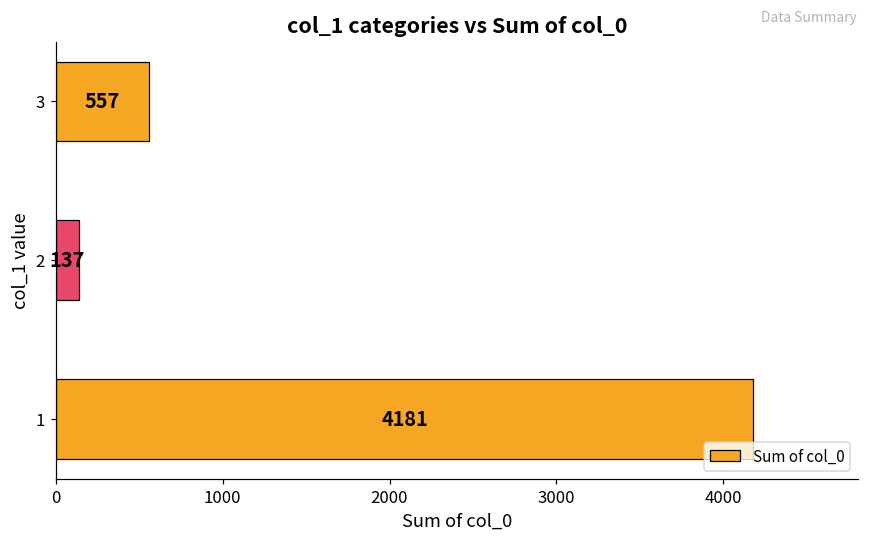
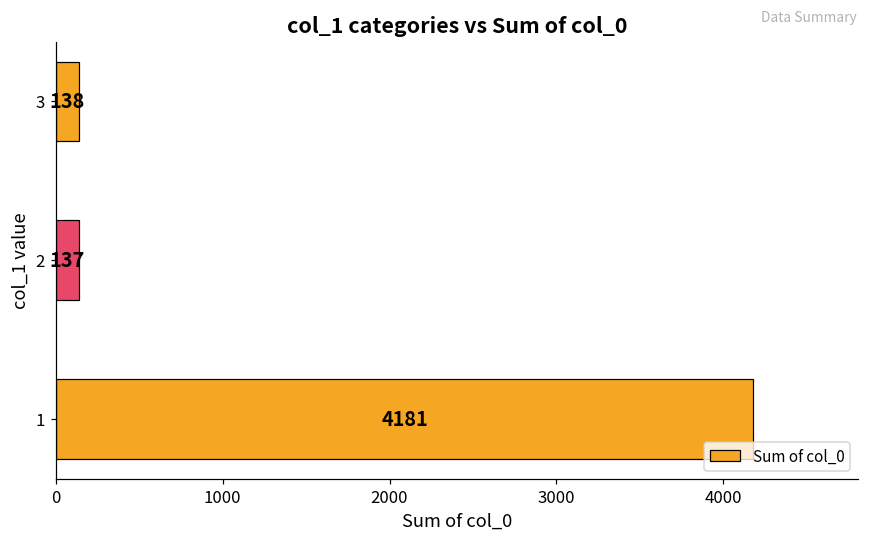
  {
-   "3": 557,
+   "3": 138,
    "2": 137,
    "1": 4181
  }
